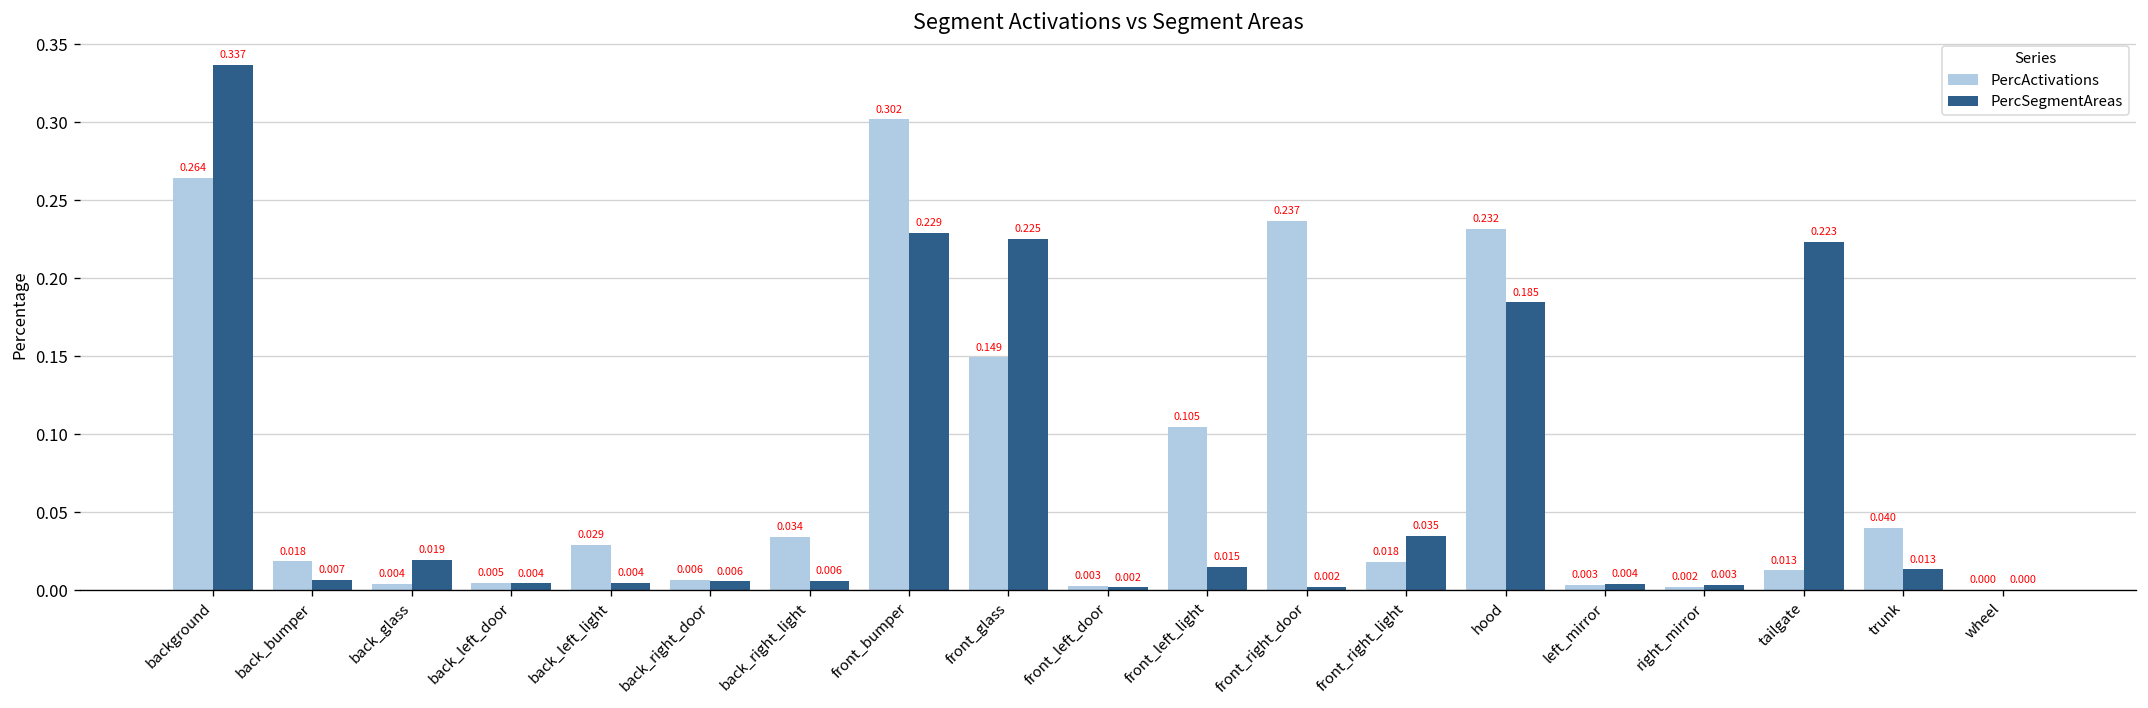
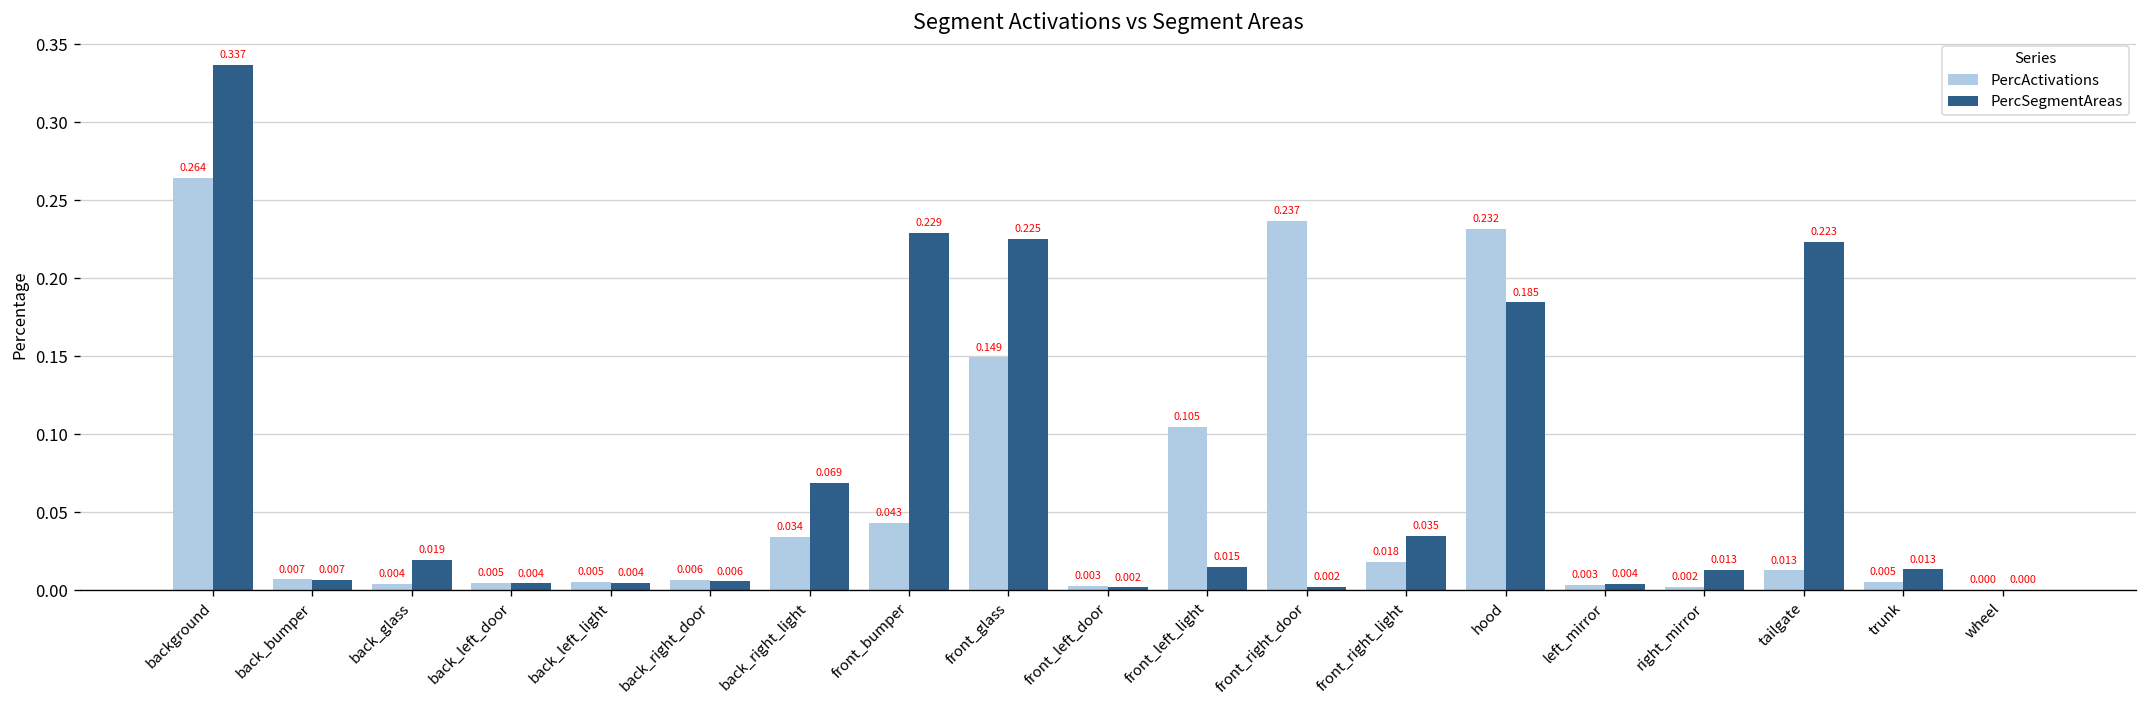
  {
    "PercActivations": {
      "background": 0.264,
-     "back_bumper": 0.018,
+     "back_bumper": 0.007,
      "back_glass": 0.004,
      "back_left_door": 0.005,
-     "back_left_light": 0.029,
+     "back_left_light": 0.005,
      "back_right_door": 0.006,
      "back_right_light": 0.034,
-     "front_bumper": 0.302,
+     "front_bumper": 0.043,
      "front_glass": 0.149,
      "front_left_door": 0.003,
      "front_left_light": 0.105,
      "front_right_door": 0.237,
      "front_right_light": 0.018,
      "hood": 0.232,
      "left_mirror": 0.003,
      "right_mirror": 0.002,
      "tailgate": 0.013,
-     "trunk": 0.040,
+     "trunk": 0.005,
      "wheel": 0.000
    },
    "PercSegmentAreas": {
      "background": 0.337,
      "back_bumper": 0.007,
      "back_glass": 0.019,
      "back_left_door": 0.004,
      "back_left_light": 0.004,
      "back_right_door": 0.006,
-     "back_right_light": 0.006,
+     "back_right_light": 0.069,
      "front_bumper": 0.229,
      "front_glass": 0.225,
      "front_left_door": 0.002,
      "front_left_light": 0.015,
      "front_right_door": 0.002,
      "front_right_light": 0.035,
      "hood": 0.185,
      "left_mirror": 0.004,
-     "right_mirror": 0.003,
+     "right_mirror": 0.013,
      "tailgate": 0.223,
      "trunk": 0.013,
      "wheel": 0.000
    }
  }
